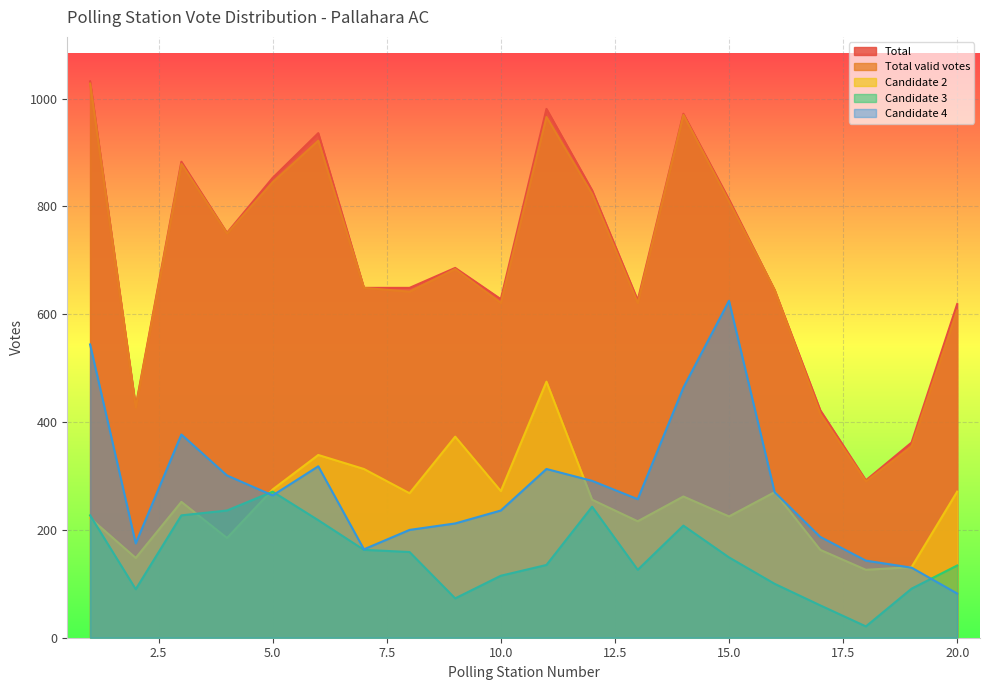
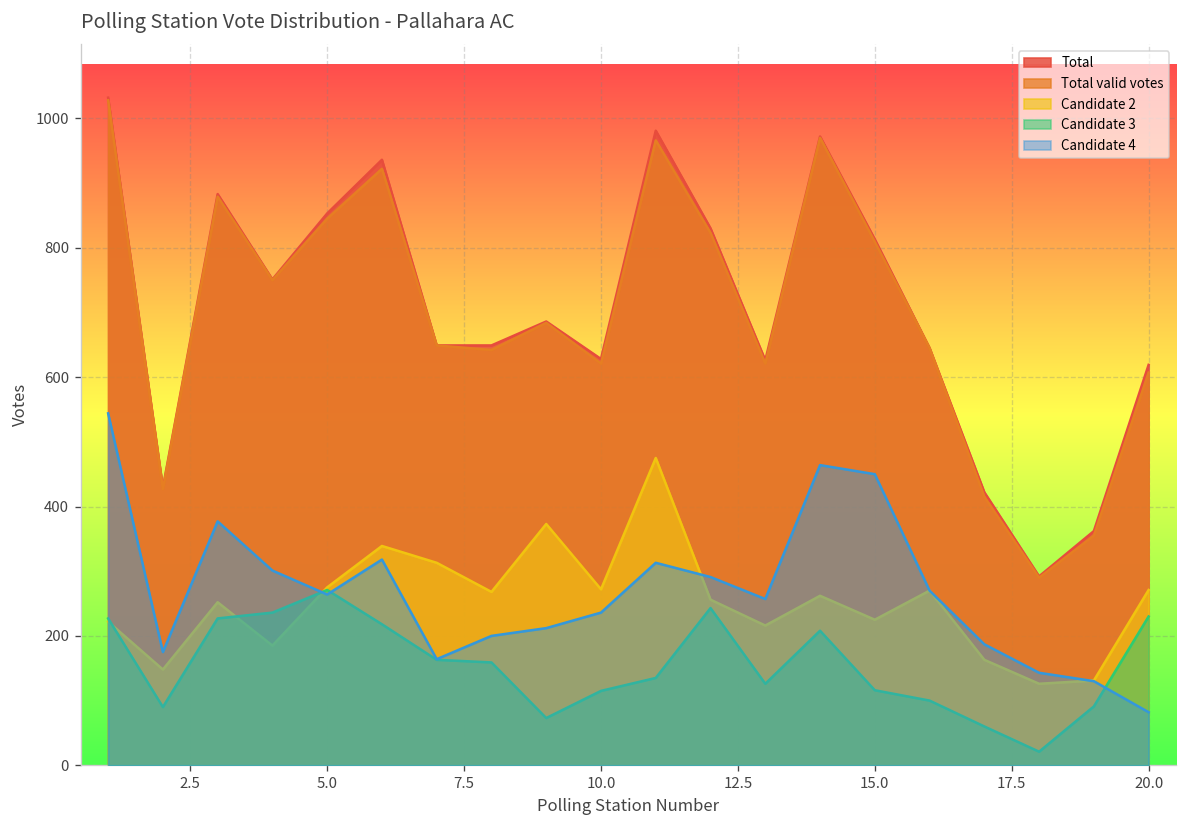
  {
    "Candidate 3": {
      "10.0": 120,
-     "15.0": 150,
-     "20.0": 130
+     "15.0": 120,
+     "20.0": 230
    },
    "Candidate 4": {
      "5.0": 260,
      "10.0": 240,
-     "15.0": 630,
+     "15.0": 450,
      "20.0": 80
    }
  }
